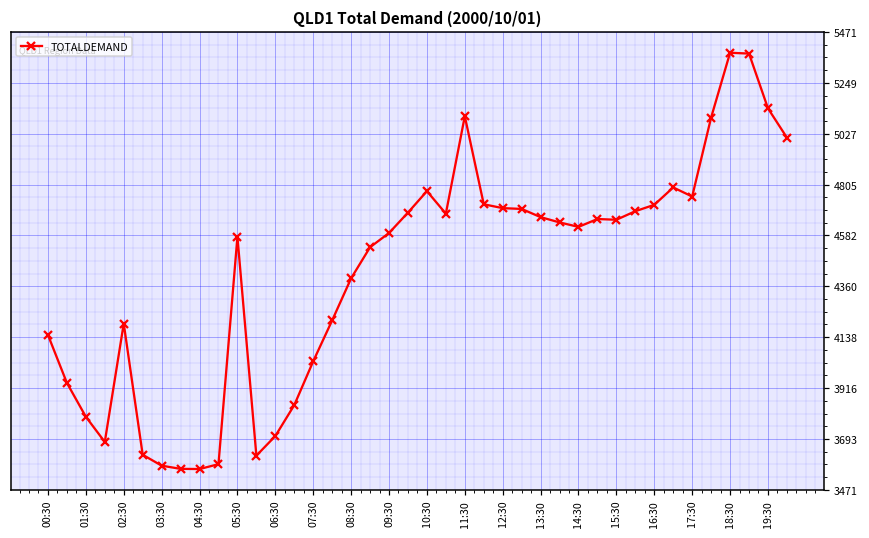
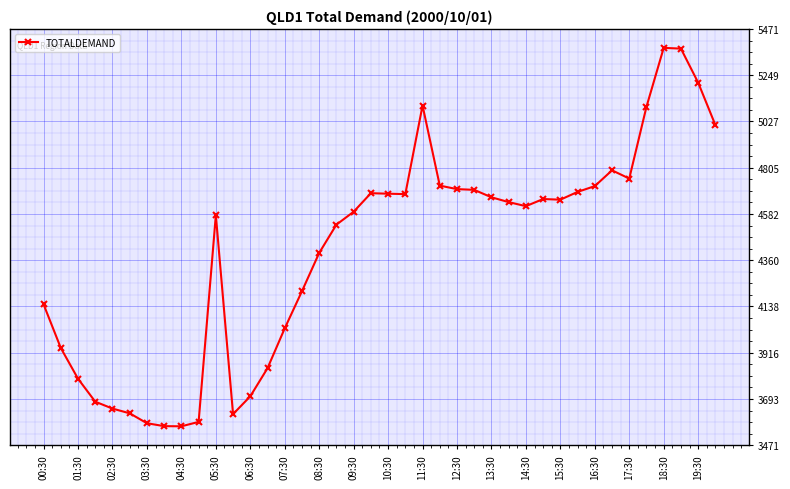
  {
    "00:30": 4150,
    "01:30": 3790,
-   "02:30": 4200,
+   "02:30": 3650,
    "03:30": 3580,
    "04:30": 3560,
    "05:30": 4580,
    "06:30": 3710,
    "07:30": 4030,
    "08:30": 4400,
    "09:30": 4590,
-   "10:30": 4780,
+   "10:30": 4680,
    "11:30": 5100,
    "12:30": 4700,
    "13:30": 4660,
    "14:30": 4620,
    "15:30": 4650,
    "16:30": 4720,
    "17:30": 4750,
    "18:30": 5380,
-   "19:30": 5140
+   "19:30": 5210
  }
